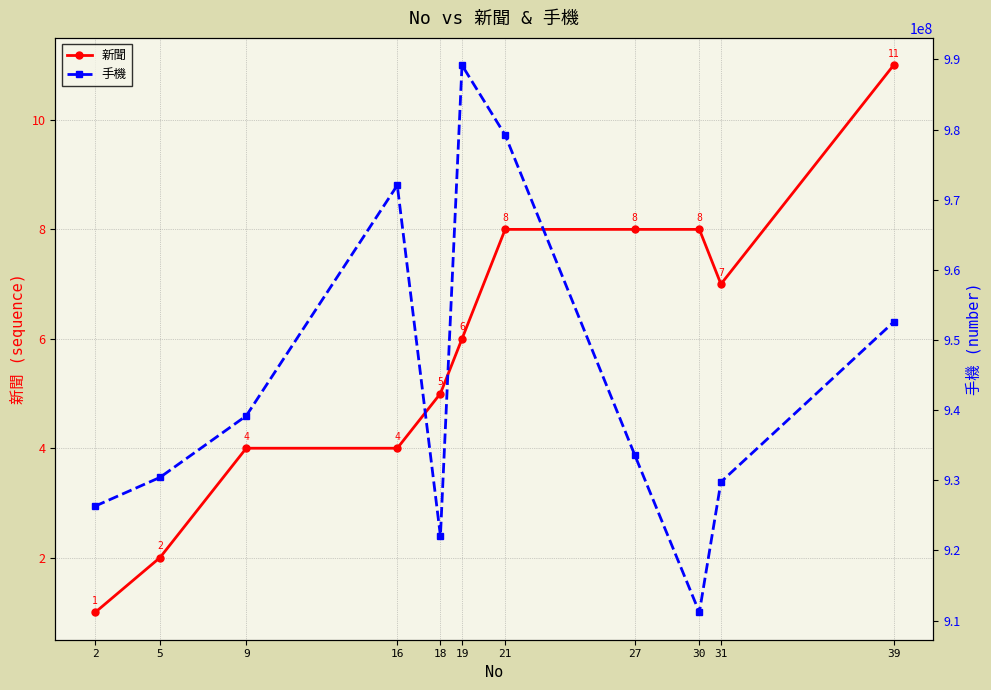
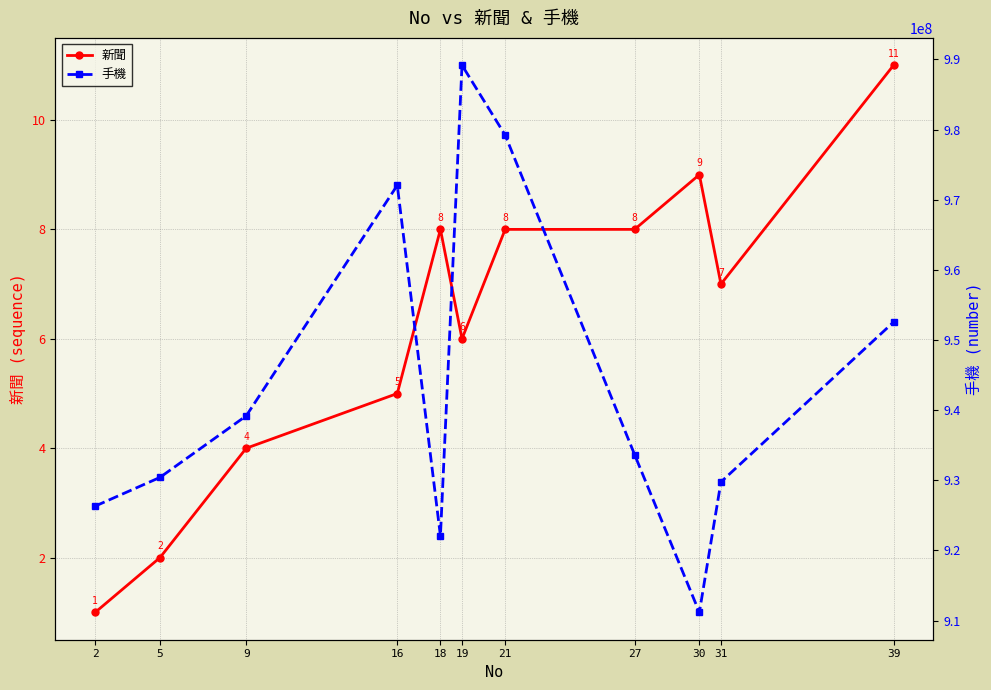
  {
    "新聞": {
      "2": 1,
      "5": 2,
      "9": 4,
-     "16": 4,
-     "18": 5,
+     "16": 5,
+     "18": 8,
      "19": 6,
      "21": 8,
      "27": 8,
-     "30": 8,
+     "30": 9,
      "31": 7,
      "39": 11
    }
  }
